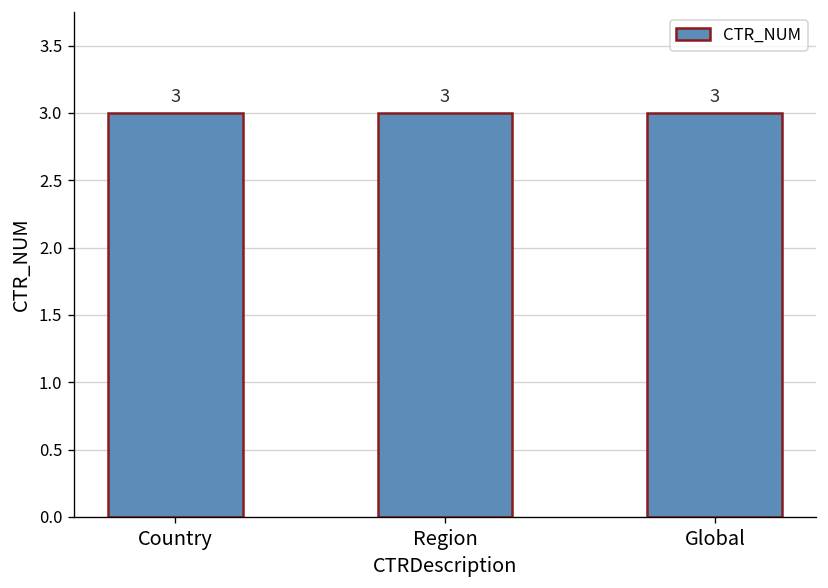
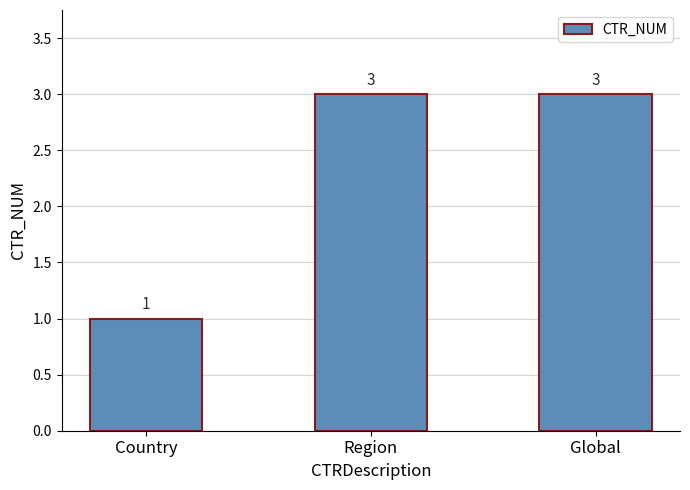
  {
-   "Country": 3,
+   "Country": 1,
    "Region": 3,
    "Global": 3
  }
